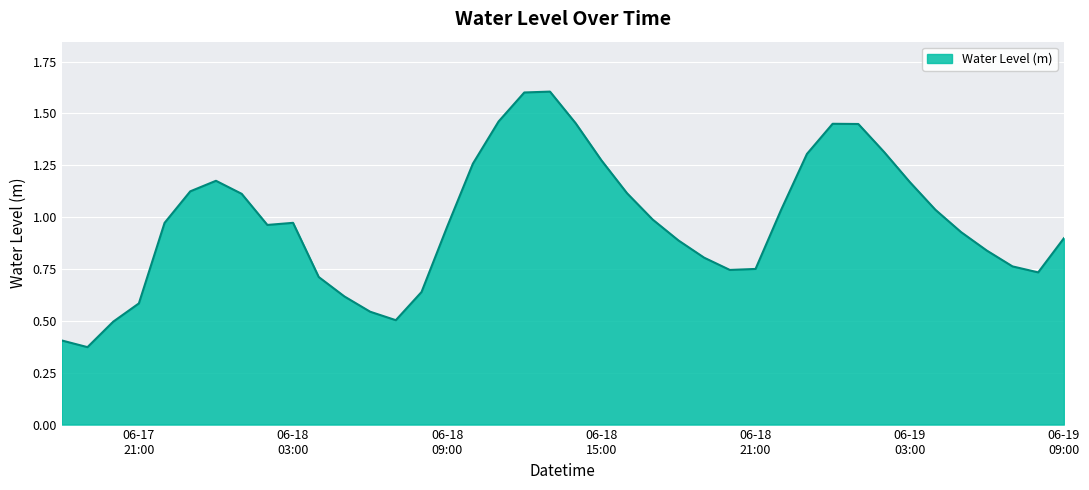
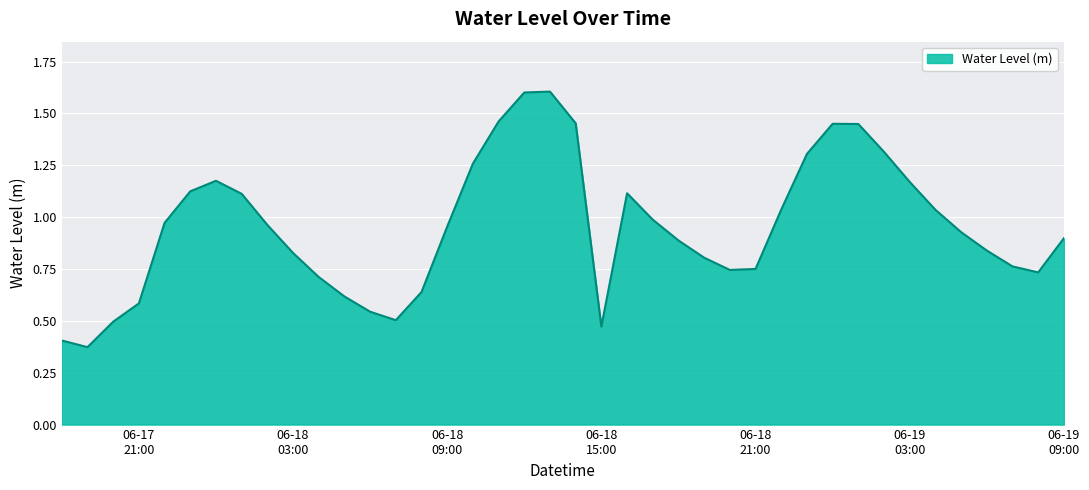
  {
    "06-17 21:00": 0.58,
-   "06-18 03:00": 0.97,
+   "06-18 03:00": 0.83,
    "06-18 09:00": 0.95,
-   "06-18 15:00": 1.27,
+   "06-18 15:00": 0.47,
    "06-18 21:00": 0.75,
    "06-19 03:00": 1.17,
    "06-19 09:00": 0.90
  }
